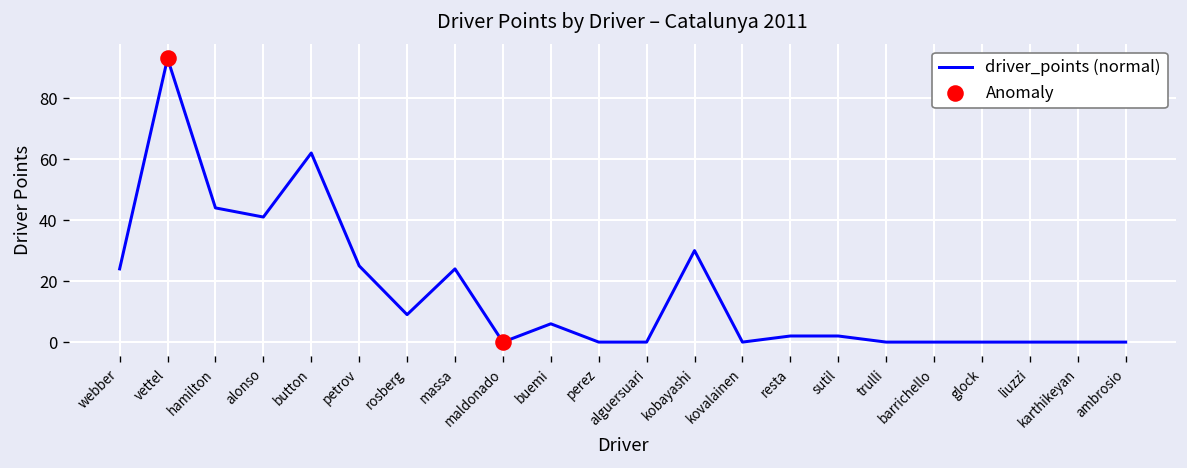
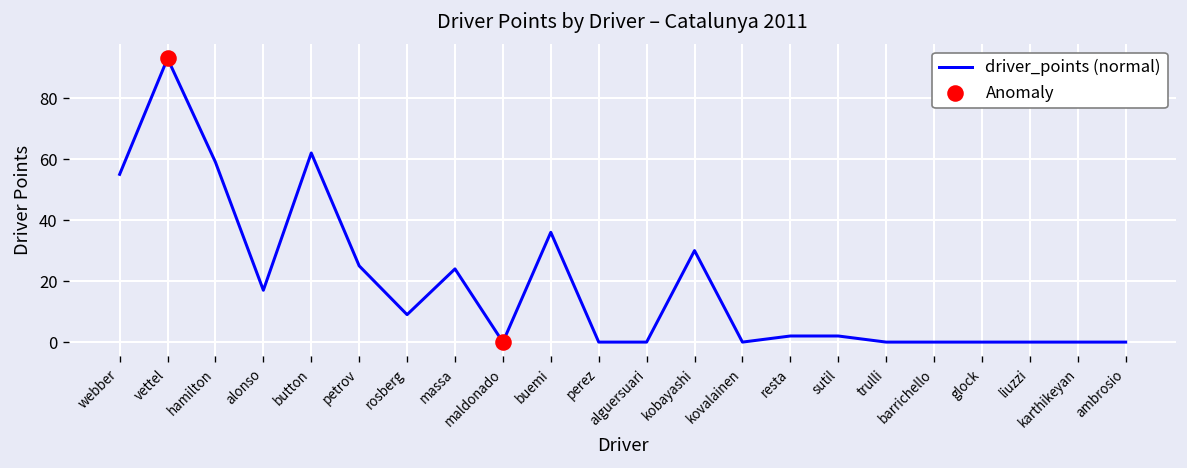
  {
    "driver_points (normal)": {
-     "webber": 24,
-     "hamilton": 44,
-     "alonso": 41,
+     "webber": 55,
+     "hamilton": 59,
+     "alonso": 17,
      "button": 62,
      "petrov": 25,
      "rosberg": 9,
      "massa": 24,
-     "buemi": 6,
+     "buemi": 36,
      "perez": 0,
      "alguersuari": 0,
      "kobayashi": 30,
      "kovalainen": 0,
      "resta": 2,
      "sutil": 2,
      "trulli": 0,
      "barrichello": 0,
      "glock": 0,
      "liuzzi": 0,
      "karthikeyan": 0,
      "ambrosio": 0
    }
  }
